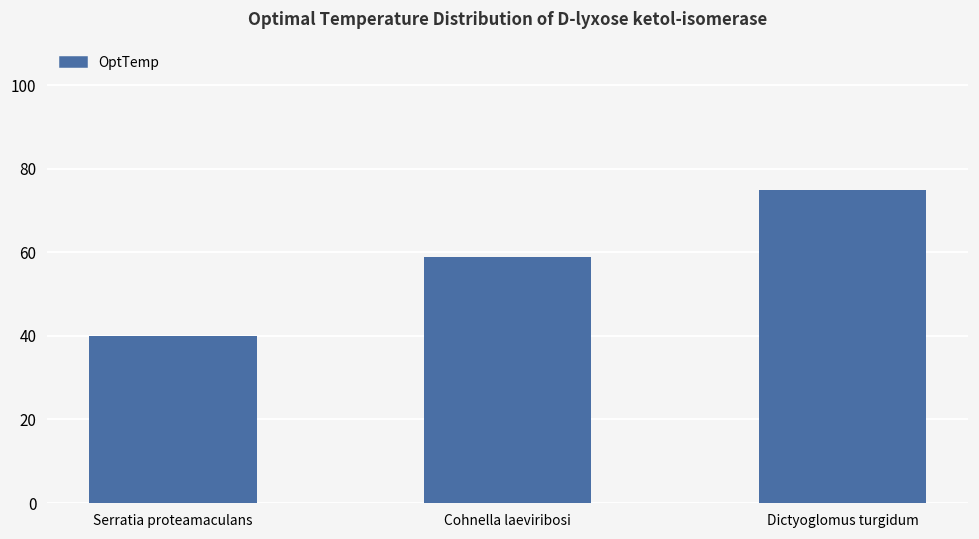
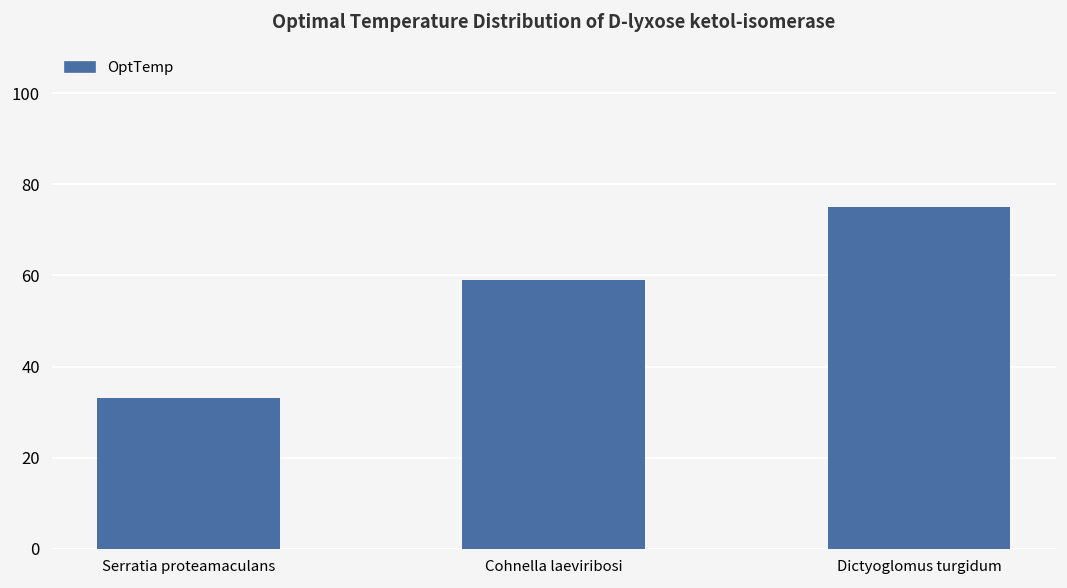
  {
-   "Serratia proteamaculans": 40,
+   "Serratia proteamaculans": 33,
    "Cohnella laeviribosi": 59,
    "Dictyoglomus turgidum": 75
  }
